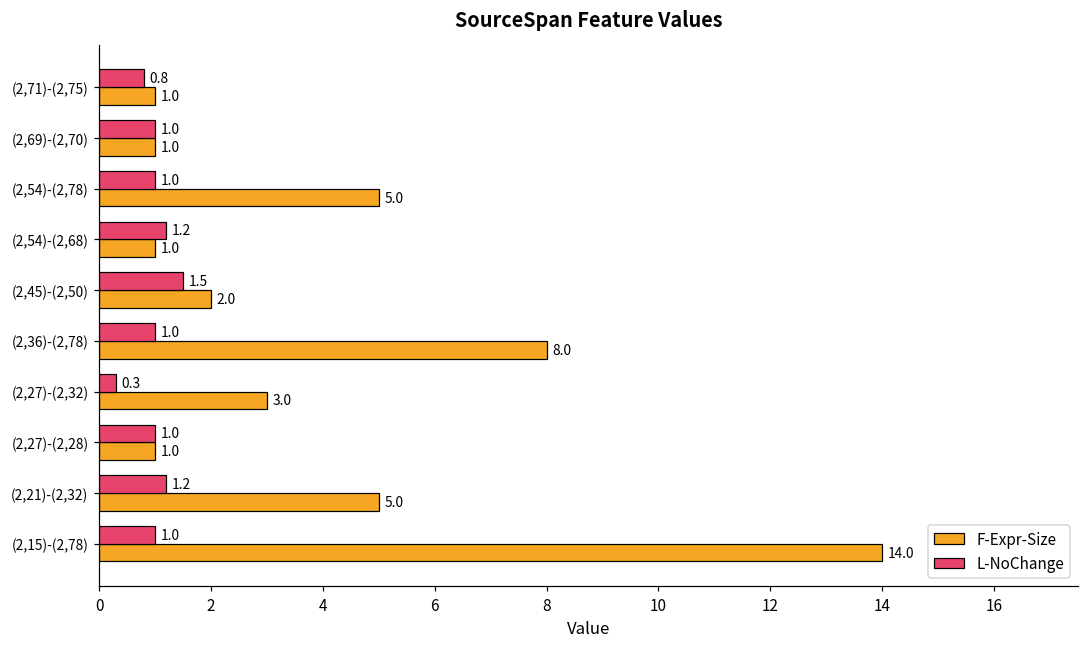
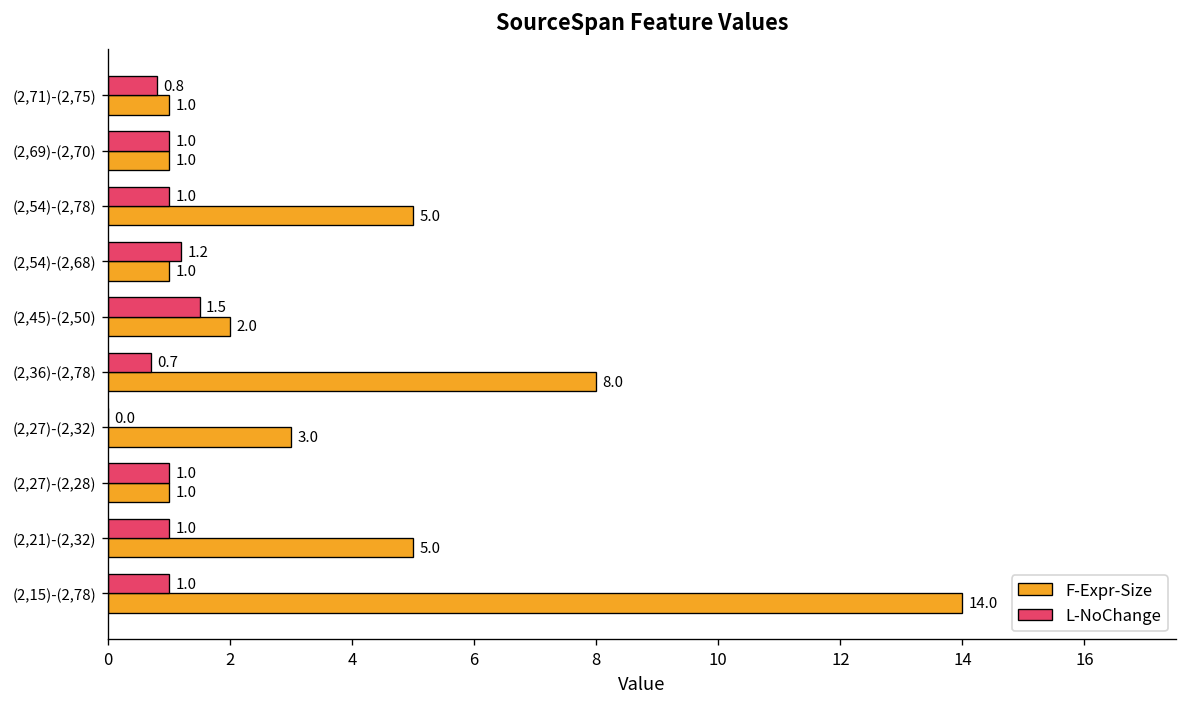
  {
    "F-Expr-Size": {
      "(2,71)-(2,75)": 1.0,
      "(2,69)-(2,70)": 1.0,
      "(2,54)-(2,78)": 5.0,
      "(2,54)-(2,68)": 1.0,
      "(2,45)-(2,50)": 2.0,
      "(2,36)-(2,78)": 8.0,
      "(2,27)-(2,32)": 3.0,
      "(2,27)-(2,28)": 1.0,
      "(2,21)-(2,32)": 5.0,
      "(2,15)-(2,78)": 14.0
    },
    "L-NoChange": {
      "(2,71)-(2,75)": 0.8,
      "(2,69)-(2,70)": 1.0,
      "(2,54)-(2,78)": 1.0,
      "(2,54)-(2,68)": 1.2,
      "(2,45)-(2,50)": 1.5,
-     "(2,36)-(2,78)": 1.0,
-     "(2,27)-(2,32)": 0.3,
+     "(2,36)-(2,78)": 0.7,
+     "(2,27)-(2,32)": 0.0,
      "(2,27)-(2,28)": 1.0,
-     "(2,21)-(2,32)": 1.2,
+     "(2,21)-(2,32)": 1.0,
      "(2,15)-(2,78)": 1.0
    }
  }
